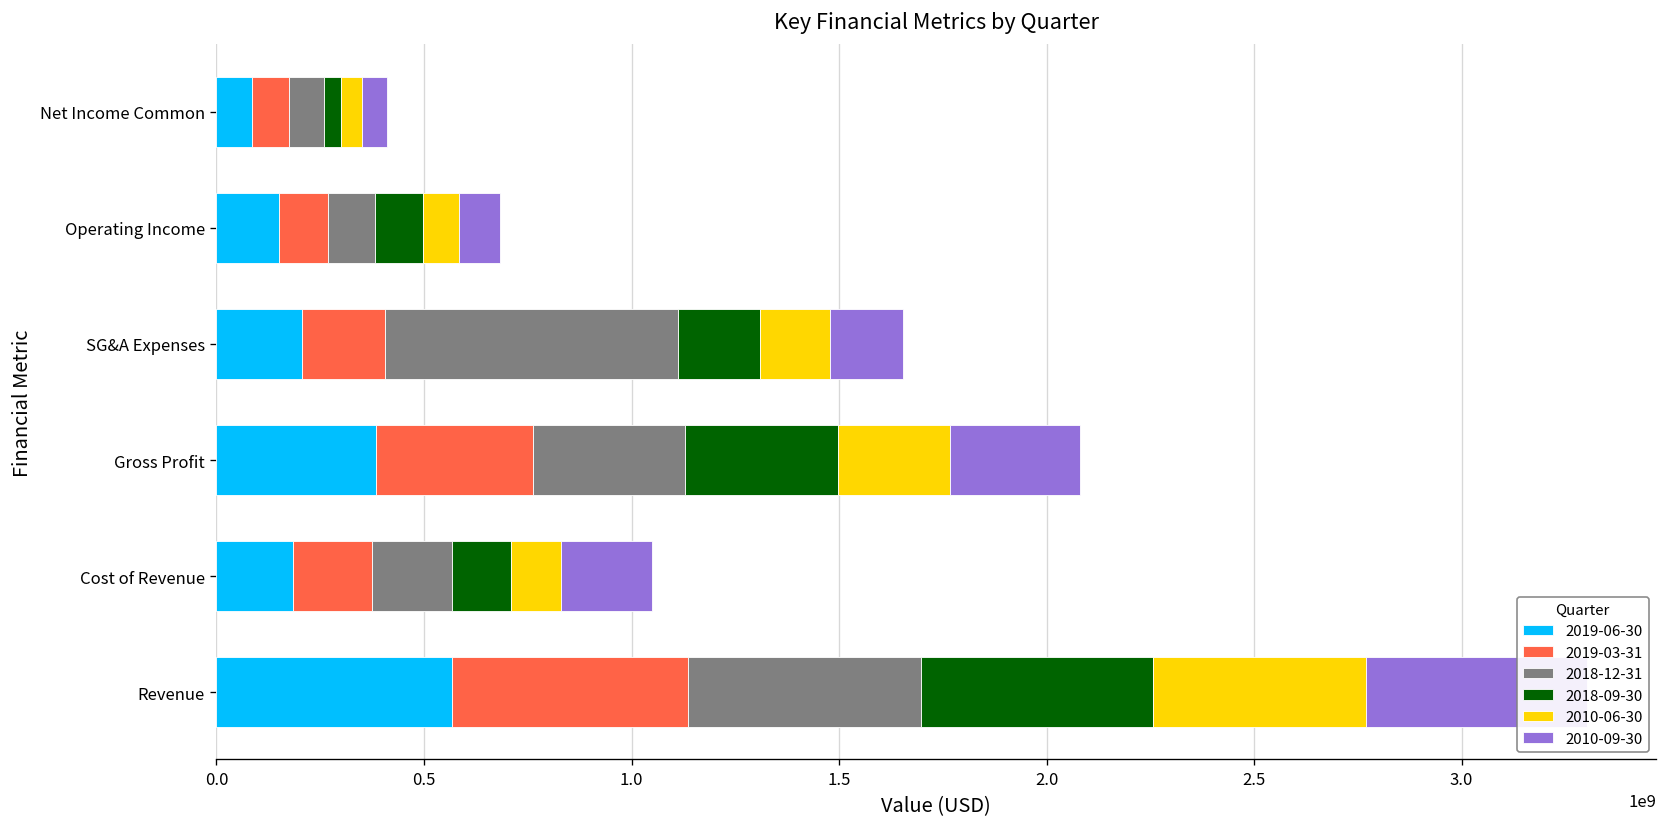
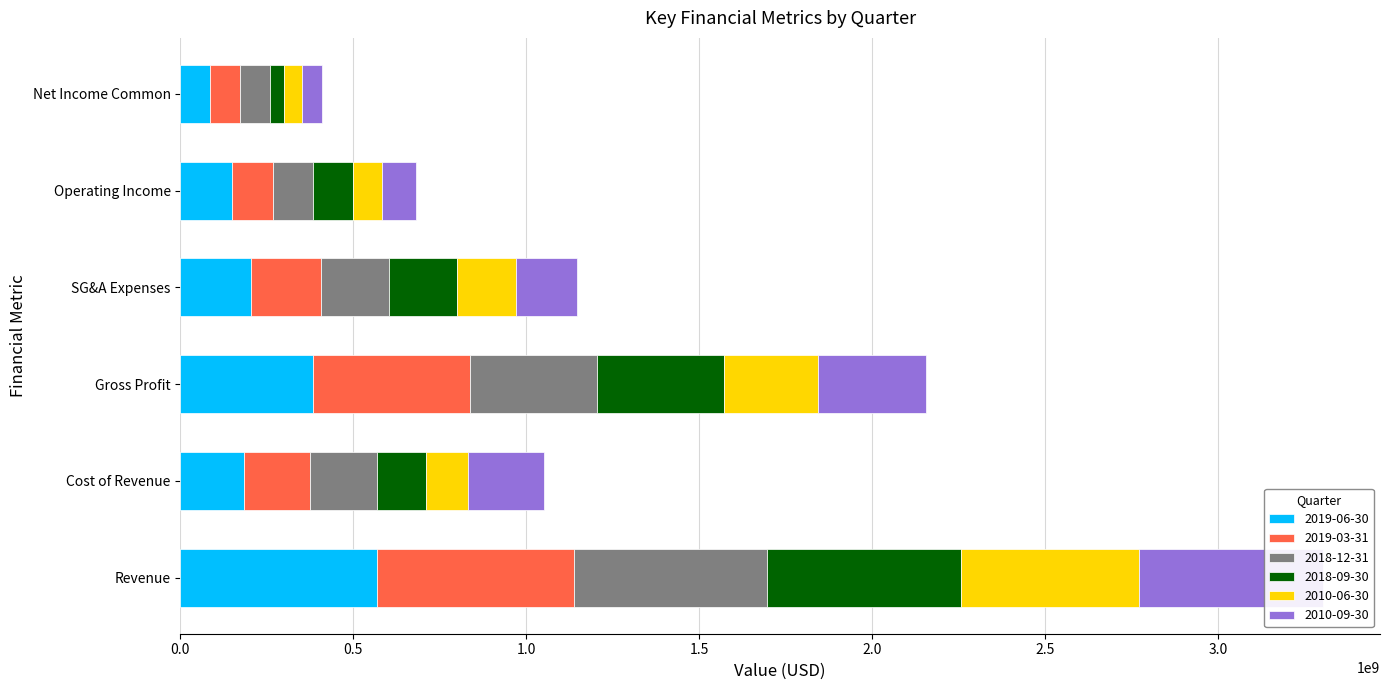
  {
    "2019-06-30": {
      "Net Income Common": 90000000,
      "Operating Income": 150000000,
      "SG&A Expenses": 210000000,
      "Gross Profit": 380000000,
      "Cost of Revenue": 180000000,
      "Revenue": 570000000
    },
    "2019-03-31": {
      "Net Income Common": 90000000,
      "Operating Income": 120000000,
      "SG&A Expenses": 200000000,
-     "Gross Profit": 380000000,
+     "Gross Profit": 450000000,
      "Cost of Revenue": 190000000,
      "Revenue": 570000000
    },
    "2018-12-31": {
      "Net Income Common": 80000000,
      "Operating Income": 110000000,
-     "SG&A Expenses": 710000000,
+     "SG&A Expenses": 200000000,
      "Gross Profit": 370000000,
      "Cost of Revenue": 190000000,
      "Revenue": 560000000
    },
    "2018-09-30": {
      "Net Income Common": 40000000,
      "Operating Income": 120000000,
      "SG&A Expenses": 200000000,
      "Gross Profit": 370000000,
      "Cost of Revenue": 140000000,
      "Revenue": 560000000
    },
    "2010-06-30": {
      "Net Income Common": 50000000,
      "Operating Income": 90000000,
      "SG&A Expenses": 170000000,
      "Gross Profit": 270000000,
      "Cost of Revenue": 120000000,
      "Revenue": 510000000
    },
    "2010-09-30": {
      "Net Income Common": 60000000,
      "Operating Income": 100000000,
      "SG&A Expenses": 170000000,
      "Gross Profit": 310000000,
      "Cost of Revenue": 220000000
    }
  }
